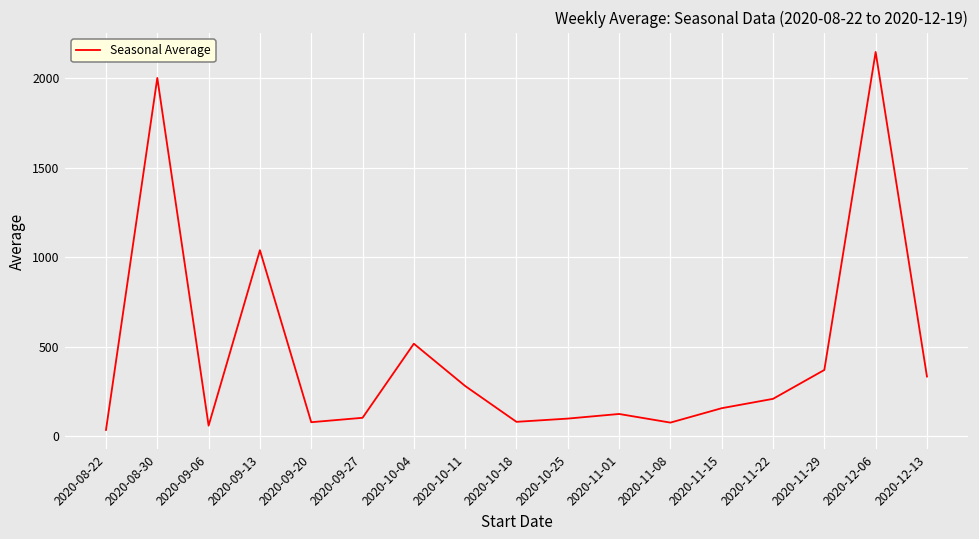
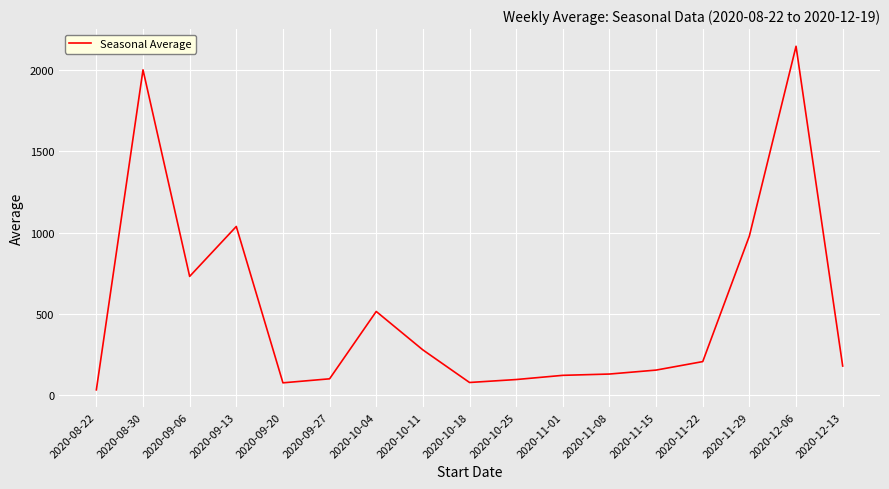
  {
    "2020-08-22": 30,
    "2020-08-30": 2000,
-   "2020-09-06": 60,
+   "2020-09-06": 730,
    "2020-09-13": 1040,
    "2020-09-20": 80,
    "2020-09-27": 100,
    "2020-10-04": 520,
    "2020-10-11": 280,
    "2020-10-18": 80,
    "2020-10-25": 100,
    "2020-11-01": 120,
-   "2020-11-08": 80,
+   "2020-11-08": 130,
    "2020-11-15": 160,
    "2020-11-22": 210,
-   "2020-11-29": 370,
+   "2020-11-29": 980,
    "2020-12-06": 2150,
-   "2020-12-13": 330
+   "2020-12-13": 180
  }
